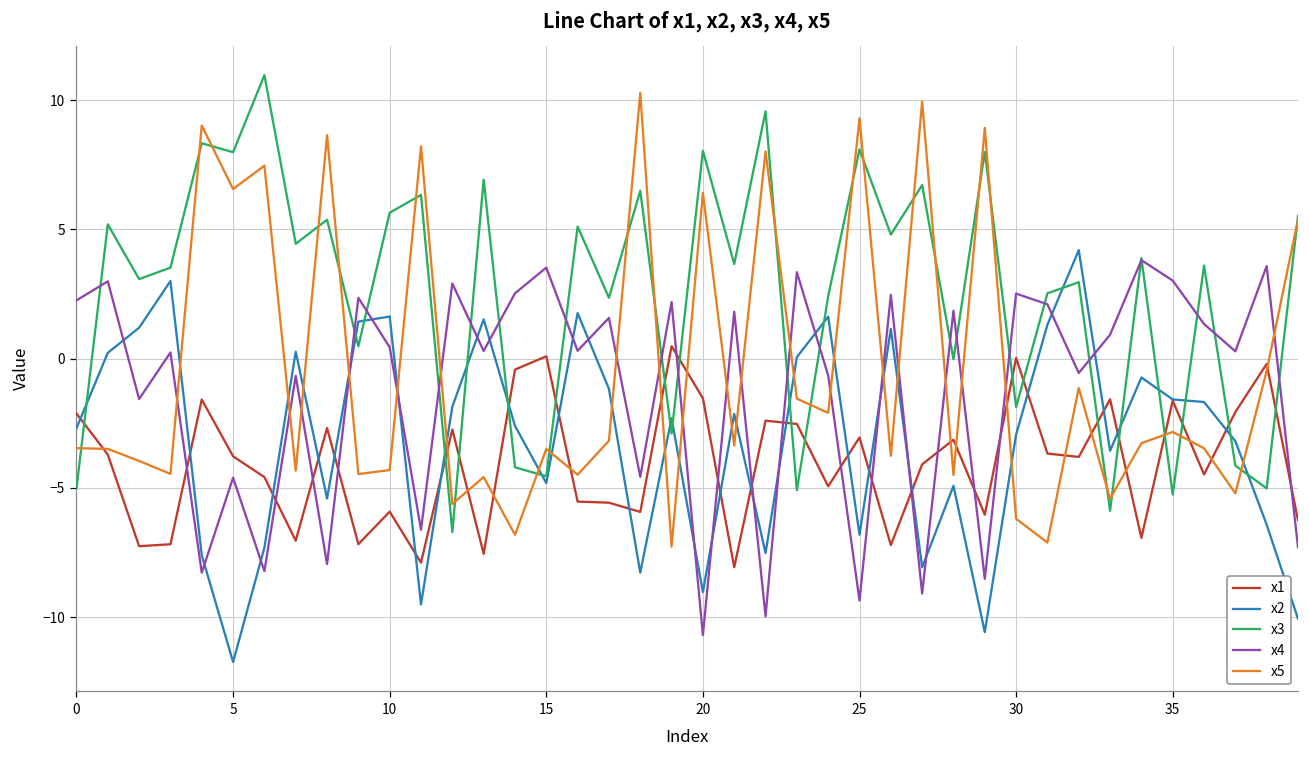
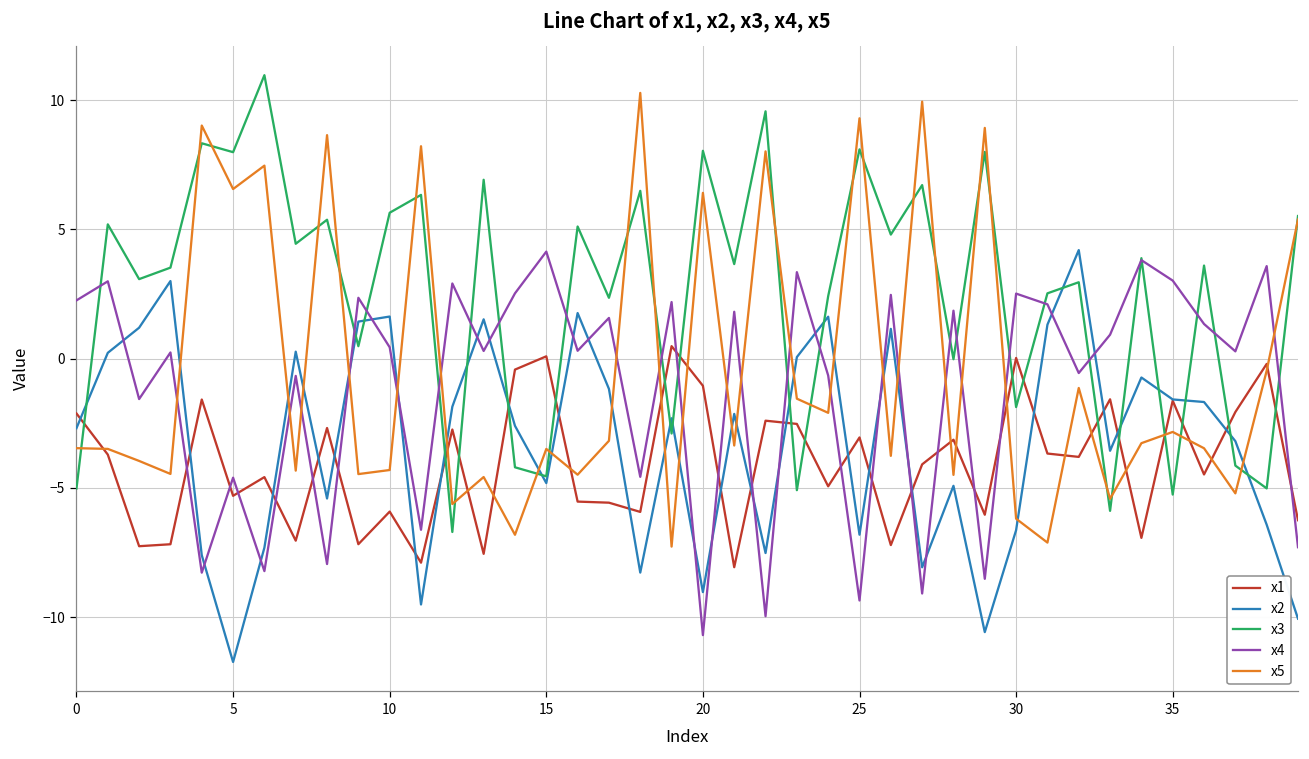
  {
    "x1": {
      "0": -2.1,
-     "5": -3.8,
+     "5": -5.3,
      "10": -5.9,
      "15": 0.1,
-     "20": -1.5,
+     "20": -1.1,
      "25": -3.0,
      "30": 0.0
    },
    "x2": {
      "0": -2.7,
      "5": -11.7,
      "10": 1.6,
      "15": -4.8,
      "20": -9.0,
      "25": -6.8,
-     "30": -2.9
+     "30": -6.6
    },
    "x3": {
      "0": -5.0,
      "5": 8.0,
      "10": 5.6,
      "15": -4.6,
      "20": 8.0,
      "25": 8.1,
      "30": -1.9,
      "35": -5.3
    },
    "x4": {
      "0": 2.3,
      "5": -4.6,
      "10": 0.4,
-     "15": 3.5,
+     "15": 4.1,
      "20": -10.7,
      "25": -9.4,
      "30": 2.5,
      "35": 3.0
    },
    "x5": {
      "0": -3.5,
      "5": 6.6,
      "10": -4.3,
      "15": -3.5,
      "20": 6.4,
      "25": 9.3,
      "30": -6.2,
      "35": -2.8
    }
  }
